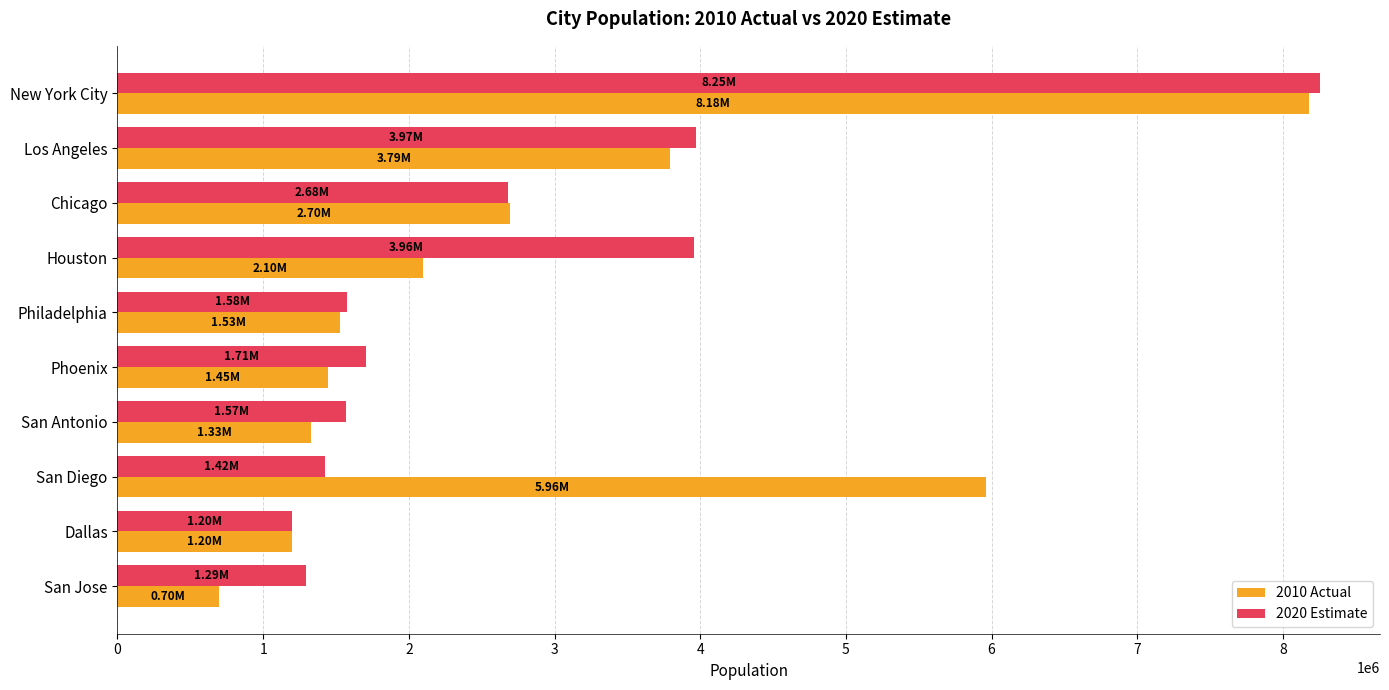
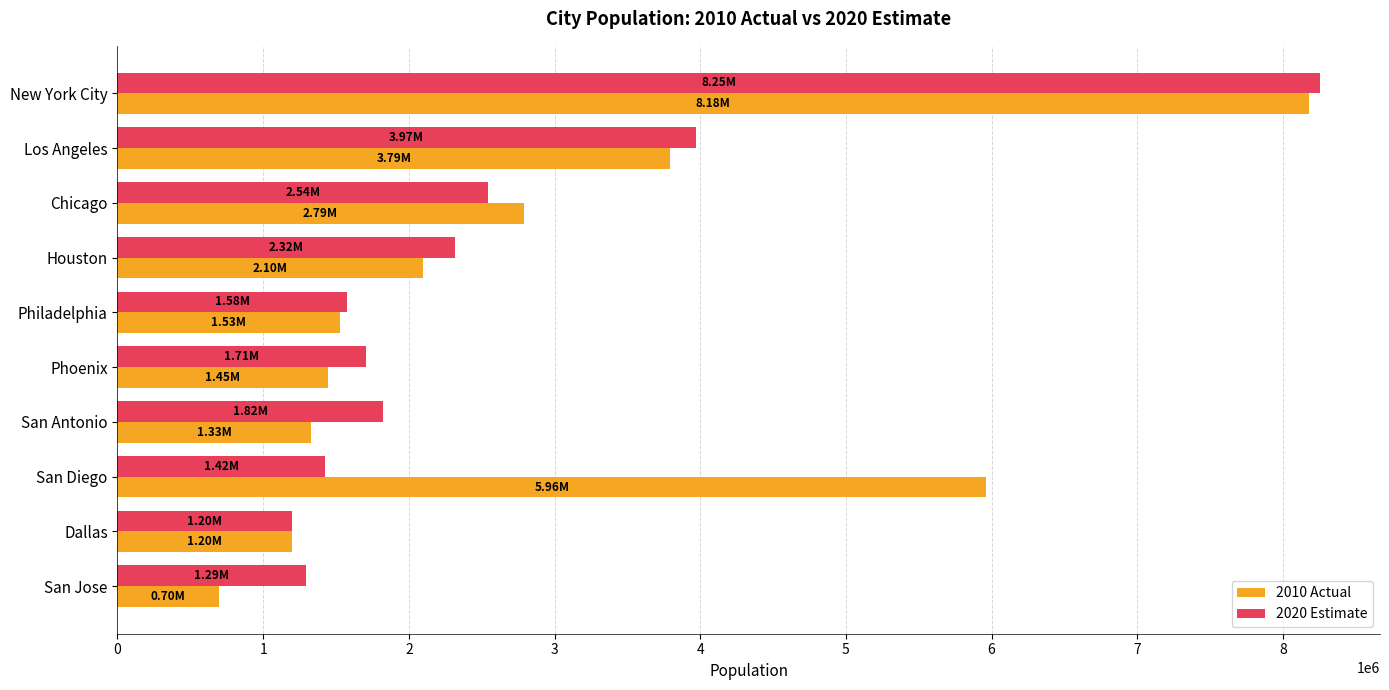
  {
    "2010 Actual": {
      "New York City": "8.18M",
      "Los Angeles": "3.79M",
-     "Chicago": "2.70M",
+     "Chicago": "2.79M",
      "Houston": "2.10M",
      "Philadelphia": "1.53M",
      "Phoenix": "1.45M",
      "San Antonio": "1.33M",
      "San Diego": "5.96M",
      "Dallas": "1.20M",
      "San Jose": "0.70M"
    },
    "2020 Estimate": {
      "New York City": "8.25M",
      "Los Angeles": "3.97M",
-     "Chicago": "2.68M",
-     "Houston": "3.96M",
+     "Chicago": "2.54M",
+     "Houston": "2.32M",
      "Philadelphia": "1.58M",
      "Phoenix": "1.71M",
-     "San Antonio": "1.57M",
+     "San Antonio": "1.82M",
      "San Diego": "1.42M",
      "Dallas": "1.20M",
      "San Jose": "1.29M"
    }
  }
